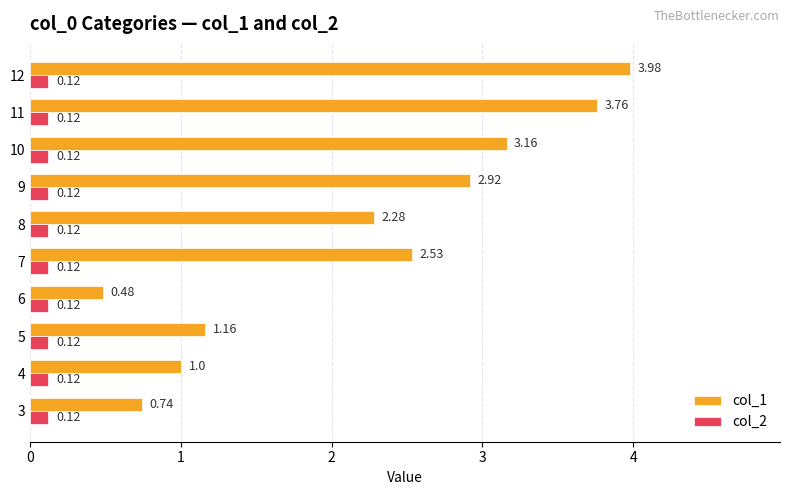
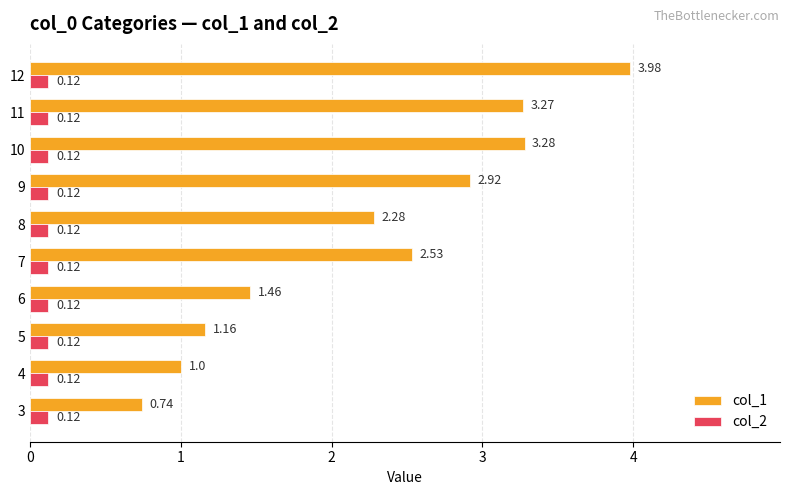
  {
    "col_1": {
      "12": 3.98,
-     "11": 3.76,
-     "10": 3.16,
+     "11": 3.27,
+     "10": 3.28,
      "9": 2.92,
      "8": 2.28,
      "7": 2.53,
-     "6": 0.48,
+     "6": 1.46,
      "5": 1.16,
      "4": 1.0,
      "3": 0.74
    },
    "col_2": {
      "12": 0.12,
      "11": 0.12,
      "10": 0.12,
      "9": 0.12,
      "8": 0.12,
      "7": 0.12,
      "6": 0.12,
      "5": 0.12,
      "4": 0.12,
      "3": 0.12
    }
  }
